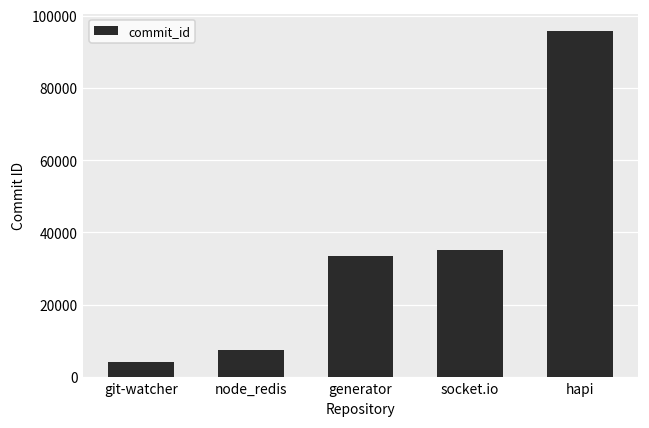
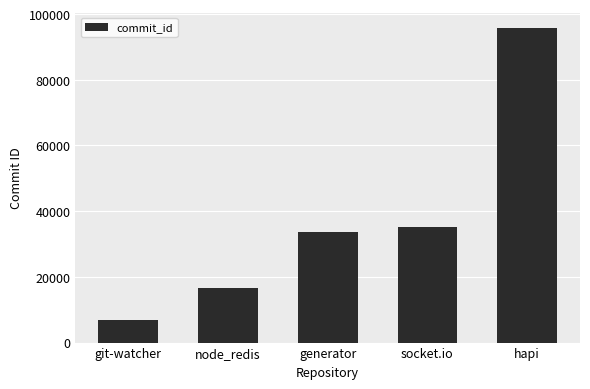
  {
-   "git-watcher": 4000,
-   "node_redis": 8000,
+   "git-watcher": 7000,
+   "node_redis": 17000,
    "generator": 34000,
    "socket.io": 35000,
    "hapi": 96000
  }
